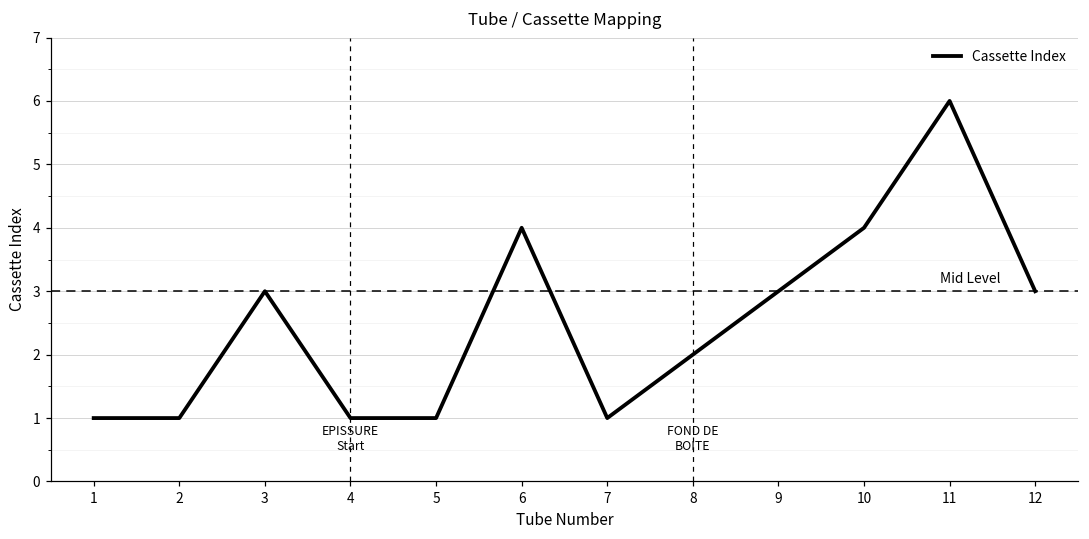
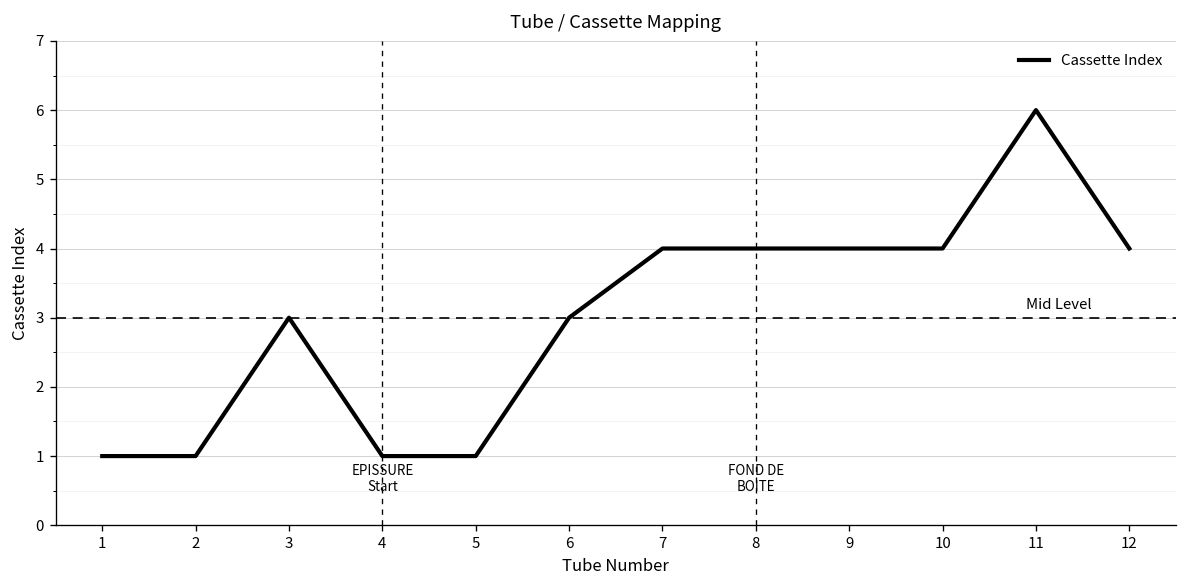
  {
    "1": 1,
    "2": 1,
    "3": 3,
    "4": 1,
    "5": 1,
-   "6": 4,
-   "7": 1,
+   "6": 3,
+   "7": 4,
    "10": 4,
    "11": 6,
-   "12": 3
+   "12": 4
  }
